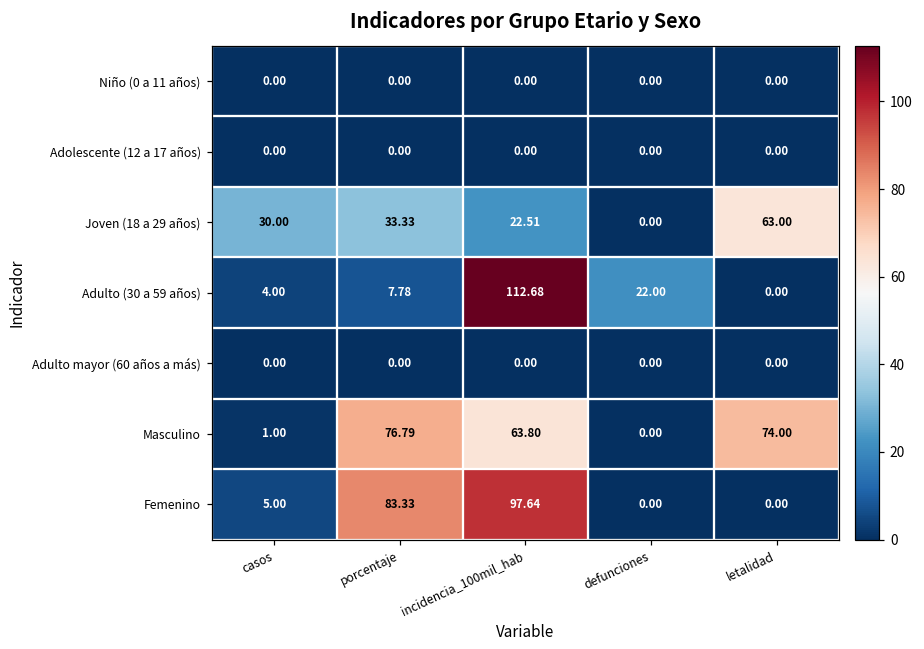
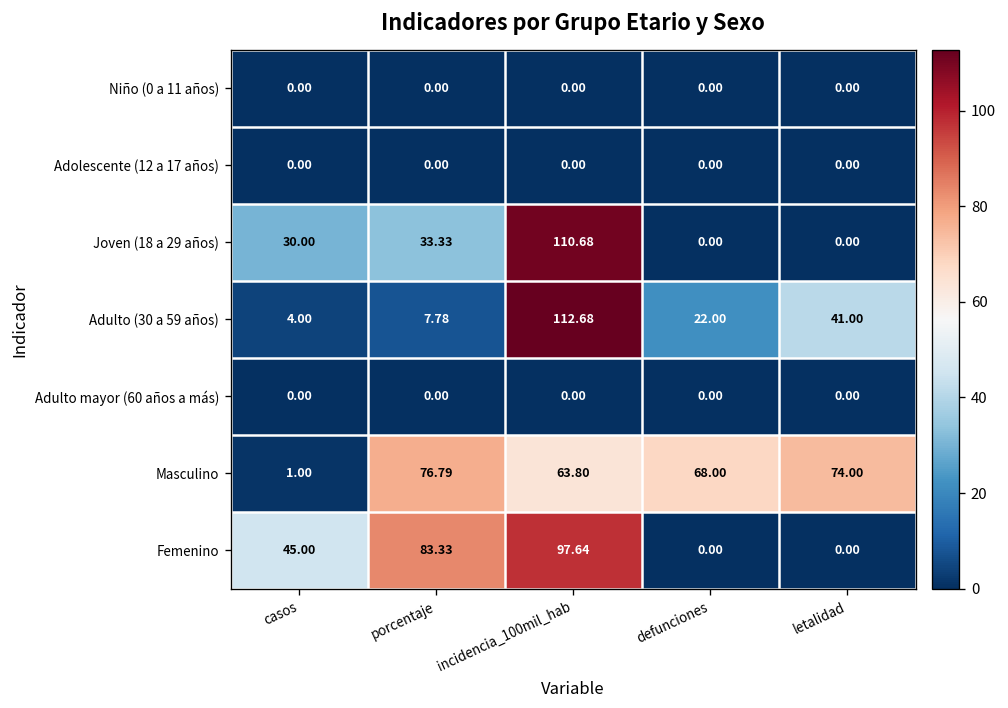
  {
    "Niño (0 a 11 años)": {
      "casos": 0.00,
      "porcentaje": 0.00,
      "incidencia_100mil_hab": 0.00,
      "defunciones": 0.00,
      "letalidad": 0.00
    },
    "Adolescente (12 a 17 años)": {
      "casos": 0.00,
      "porcentaje": 0.00,
      "incidencia_100mil_hab": 0.00,
      "defunciones": 0.00,
      "letalidad": 0.00
    },
    "Joven (18 a 29 años)": {
      "casos": 30.00,
      "porcentaje": 33.33,
-     "incidencia_100mil_hab": 22.51,
+     "incidencia_100mil_hab": 110.68,
      "defunciones": 0.00,
-     "letalidad": 63.00
+     "letalidad": 0.00
    },
    "Adulto (30 a 59 años)": {
      "casos": 4.00,
      "porcentaje": 7.78,
      "incidencia_100mil_hab": 112.68,
      "defunciones": 22.00,
-     "letalidad": 0.00
+     "letalidad": 41.00
    },
    "Adulto mayor (60 años a más)": {
      "casos": 0.00,
      "porcentaje": 0.00,
      "incidencia_100mil_hab": 0.00,
      "defunciones": 0.00,
      "letalidad": 0.00
    },
    "Masculino": {
      "casos": 1.00,
      "porcentaje": 76.79,
      "incidencia_100mil_hab": 63.80,
-     "defunciones": 0.00,
+     "defunciones": 68.00,
      "letalidad": 74.00
    },
    "Femenino": {
-     "casos": 5.00,
+     "casos": 45.00,
      "porcentaje": 83.33,
      "incidencia_100mil_hab": 97.64,
      "defunciones": 0.00,
      "letalidad": 0.00
    }
  }
